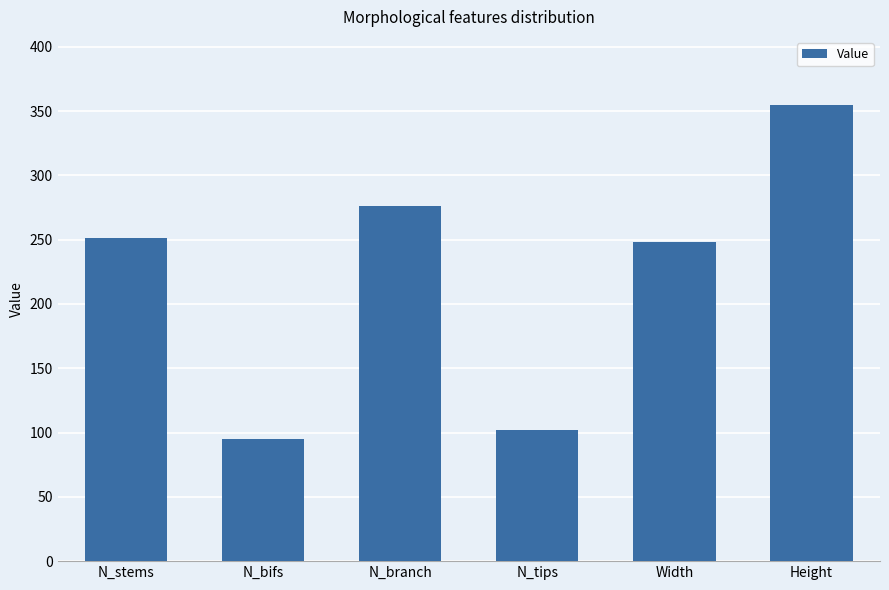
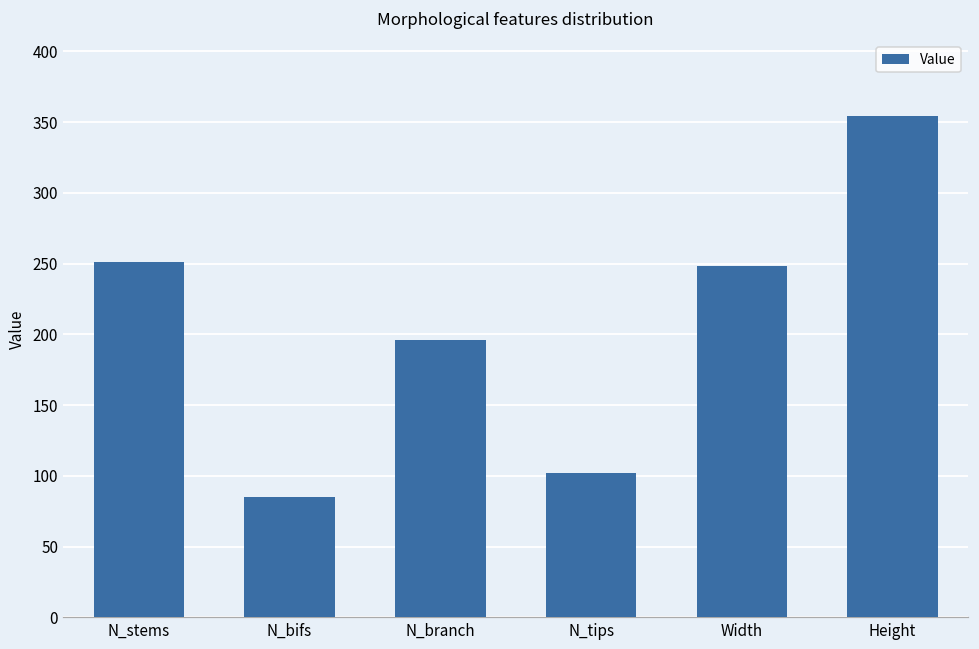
  {
    "N_stems": 251,
-   "N_bifs": 95,
-   "N_branch": 276,
+   "N_bifs": 85,
+   "N_branch": 196,
    "N_tips": 102,
    "Width": 248,
    "Height": 354
  }
